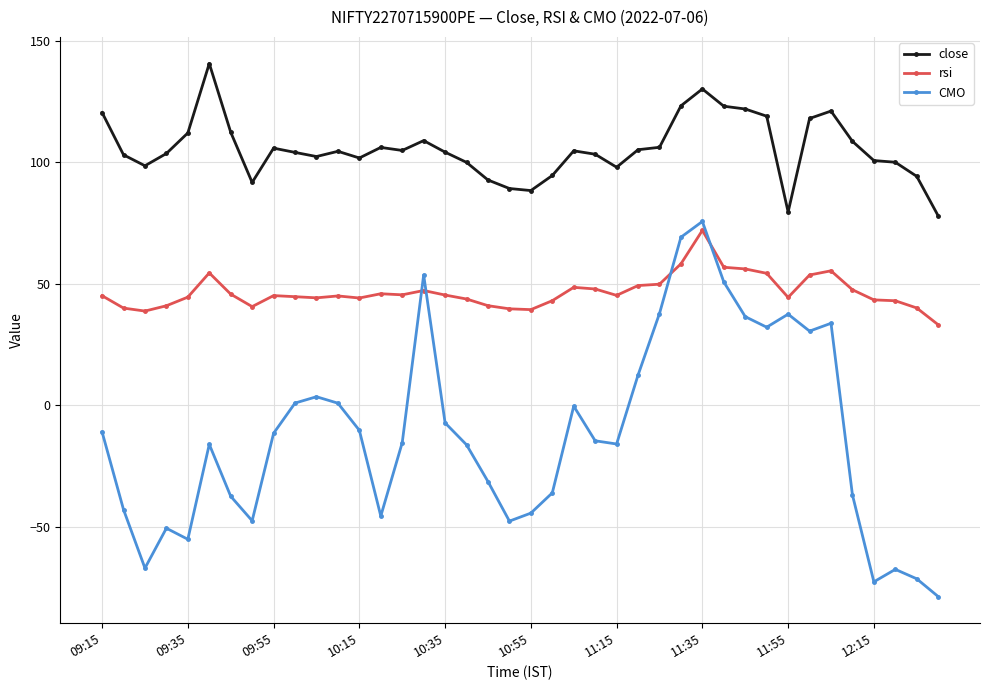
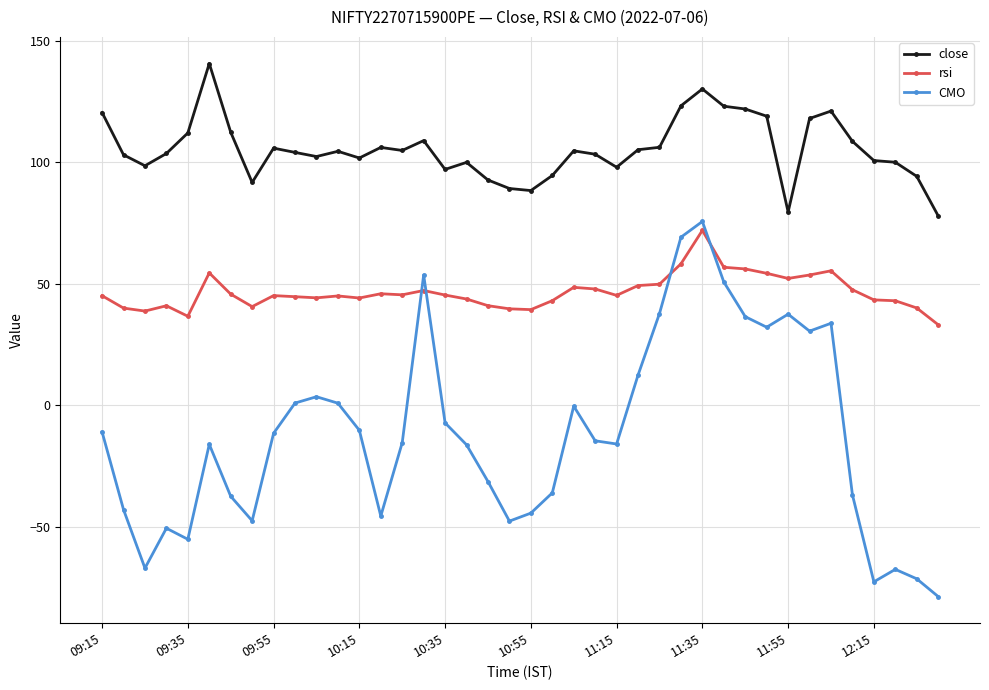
  {
    "close": {
      "09:15": 120,
      "09:35": 112,
      "09:55": 106,
      "10:15": 102,
-     "10:35": 104,
+     "10:35": 97,
      "10:55": 88,
      "11:15": 98,
      "11:35": 130,
      "11:55": 79,
      "12:15": 101
    },
    "rsi": {
      "09:15": 45,
-     "09:35": 44,
+     "09:35": 37,
      "09:55": 45,
      "10:15": 44,
      "10:35": 45,
      "10:55": 39,
      "11:15": 45,
      "11:35": 72,
-     "11:55": 44,
+     "11:55": 52,
      "12:15": 43
    },
    "CMO": {
      "09:15": -11,
      "09:35": -55,
      "09:55": -12,
      "10:15": -10,
      "10:35": -7,
      "10:55": -44,
      "11:15": -16,
      "11:35": 76,
      "11:55": 37,
      "12:15": -73
    }
  }
